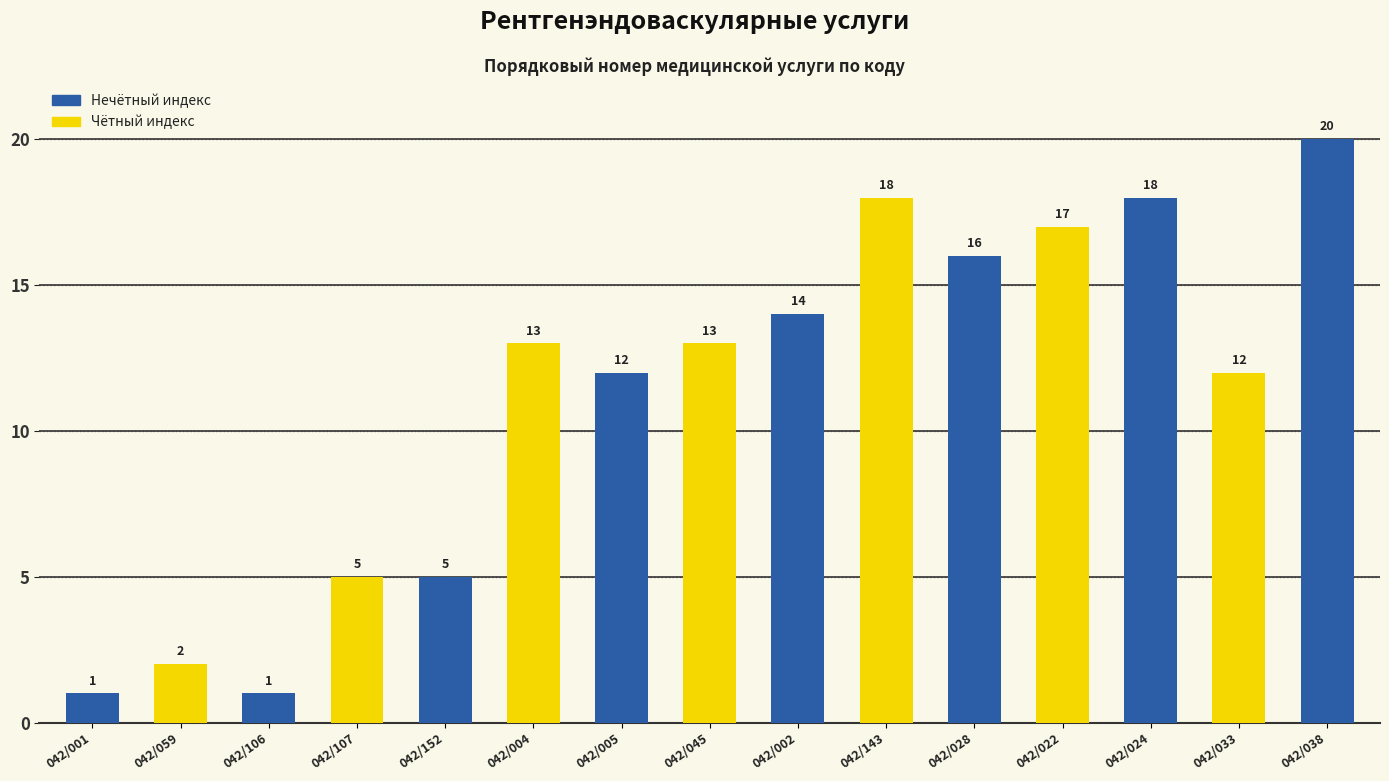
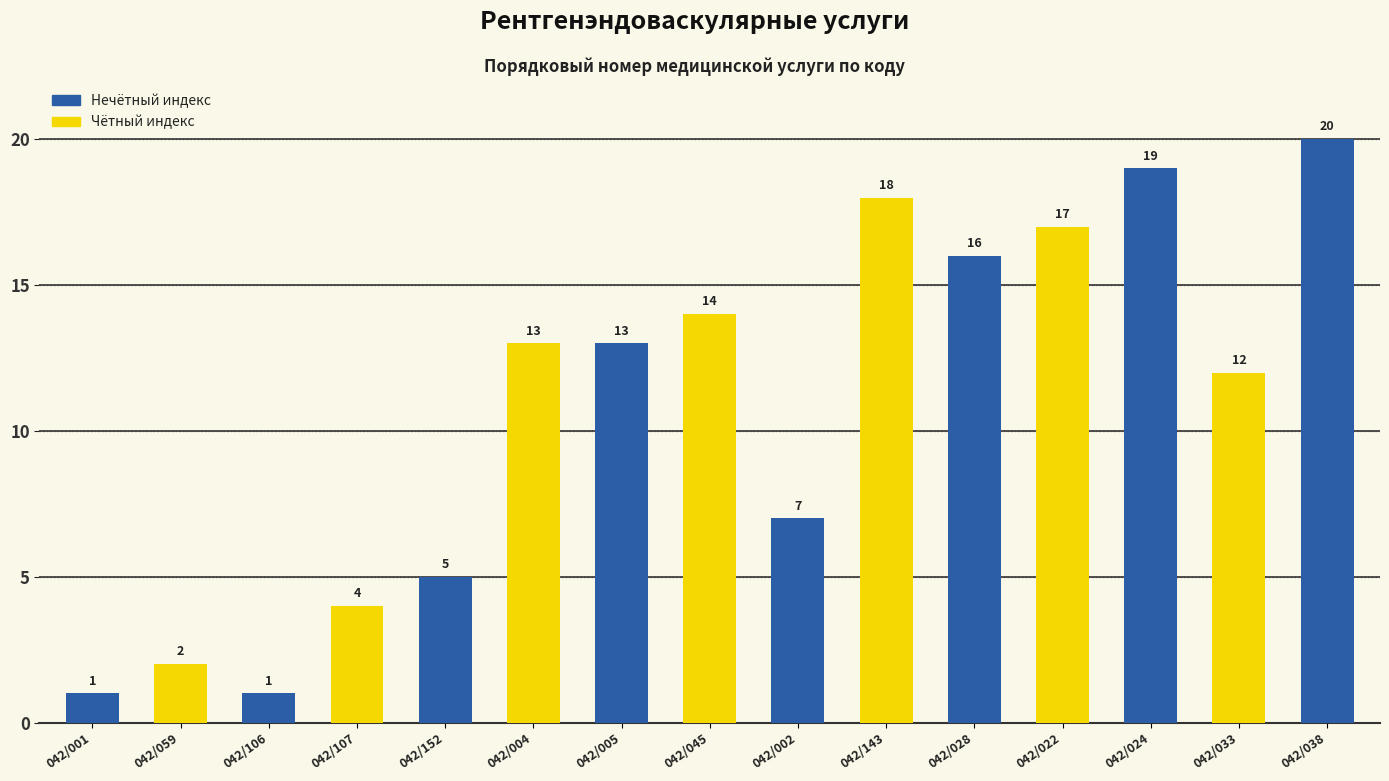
  {
    "042/001": 1,
    "042/059": 2,
    "042/106": 1,
-   "042/107": 5,
+   "042/107": 4,
    "042/152": 5,
    "042/004": 13,
-   "042/005": 12,
-   "042/045": 13,
-   "042/002": 14,
+   "042/005": 13,
+   "042/045": 14,
+   "042/002": 7,
    "042/143": 18,
    "042/028": 16,
    "042/022": 17,
-   "042/024": 18,
+   "042/024": 19,
    "042/033": 12,
    "042/038": 20
  }
